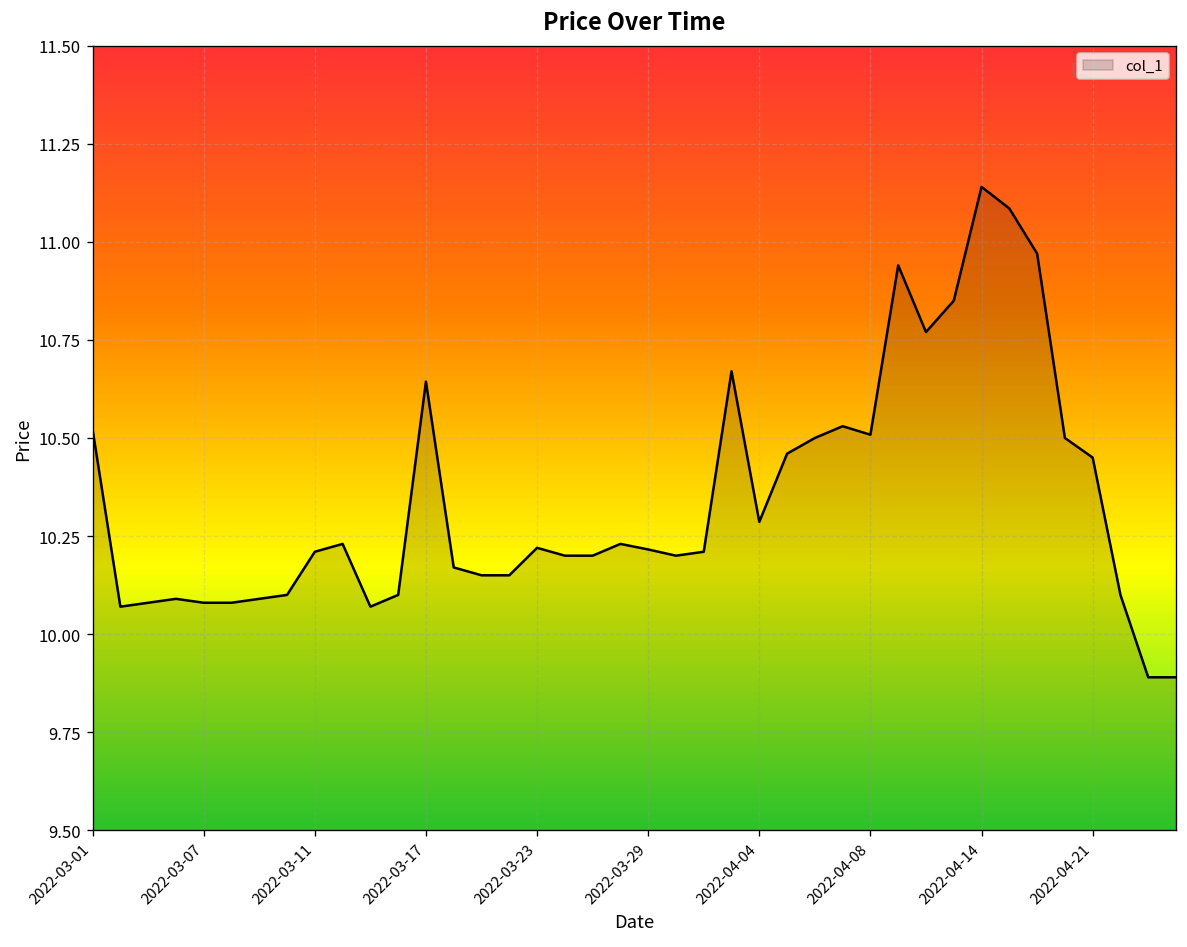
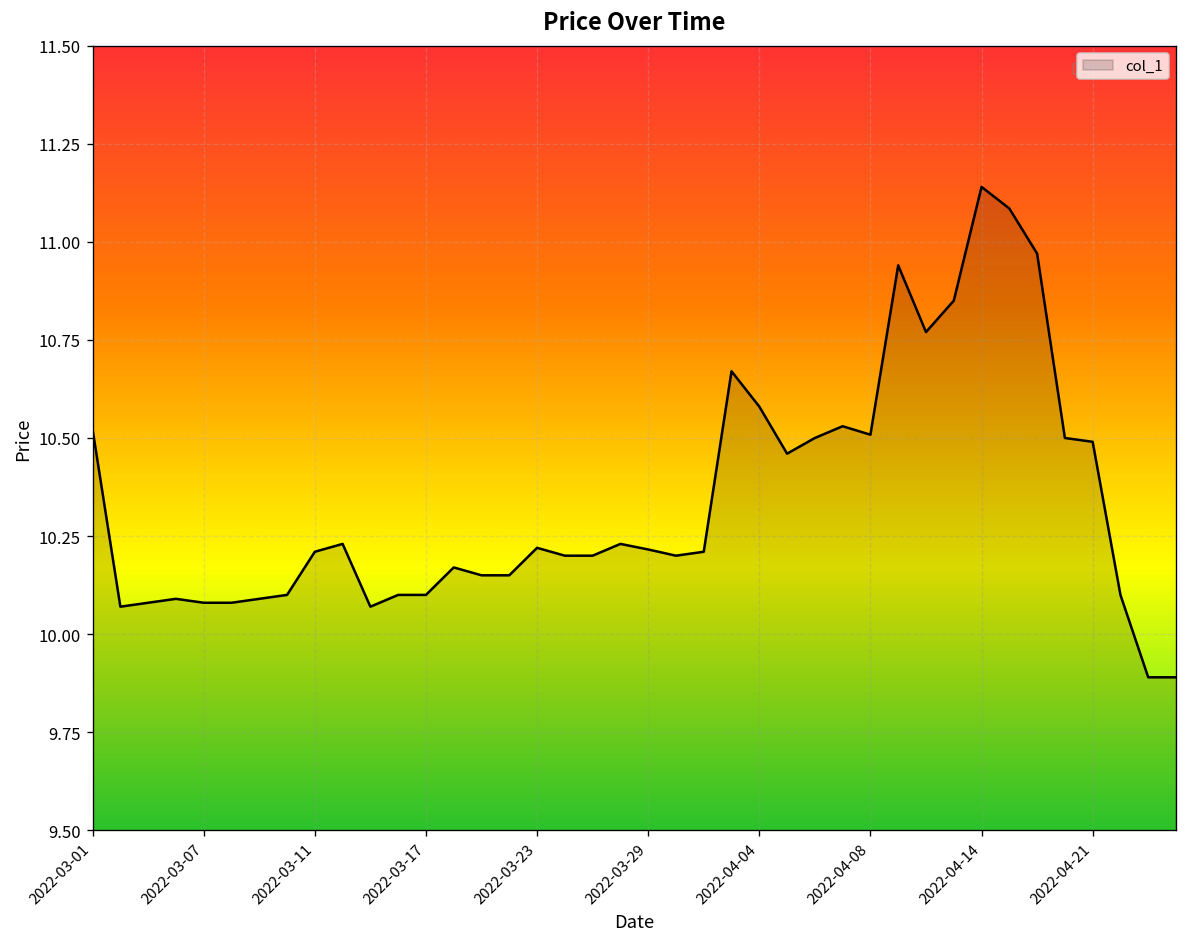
  {
    "2022-03-01": 10.52,
    "2022-03-07": 10.08,
    "2022-03-11": 10.21,
-   "2022-03-17": 10.64,
+   "2022-03-17": 10.10,
    "2022-03-23": 10.22,
    "2022-03-29": 10.22,
-   "2022-04-04": 10.29,
+   "2022-04-04": 10.58,
    "2022-04-08": 10.51,
    "2022-04-14": 11.14,
-   "2022-04-21": 10.45
+   "2022-04-21": 10.49
  }
